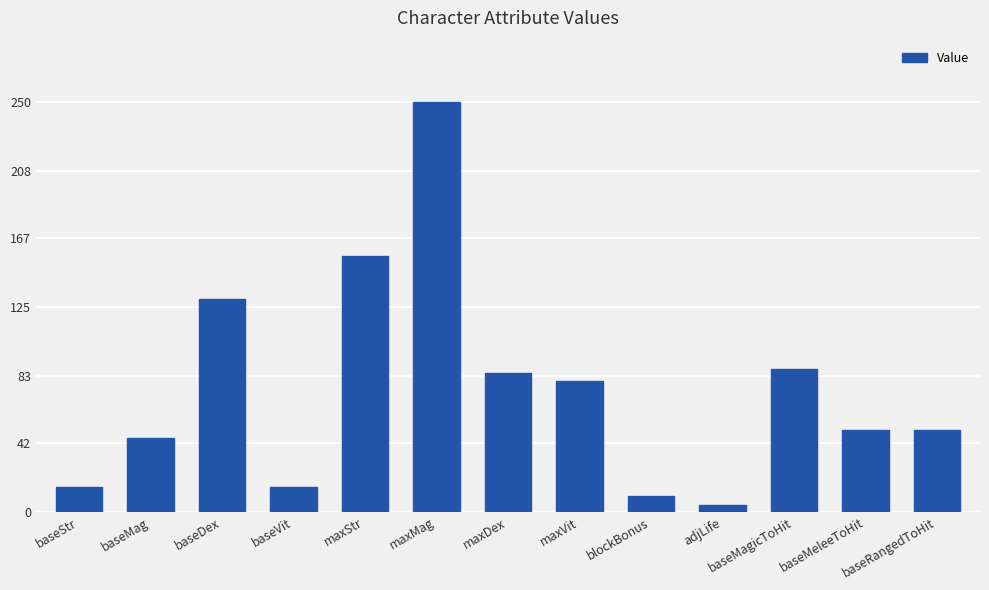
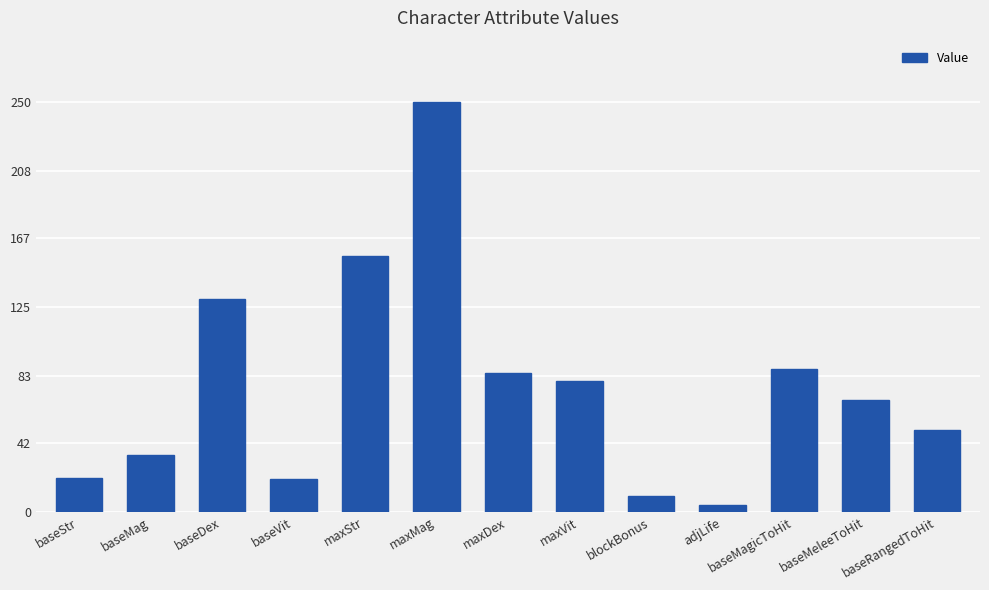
  {
-   "baseStr": 15,
-   "baseMag": 45,
+   "baseStr": 21,
+   "baseMag": 35,
    "baseDex": 130,
-   "baseVit": 15,
+   "baseVit": 20,
    "maxStr": 156,
    "maxMag": 250,
    "maxDex": 85,
    "maxVit": 80,
    "blockBonus": 10,
    "adjLife": 4,
    "baseMagicToHit": 87,
-   "baseMeleeToHit": 50,
+   "baseMeleeToHit": 68,
    "baseRangedToHit": 50
  }
